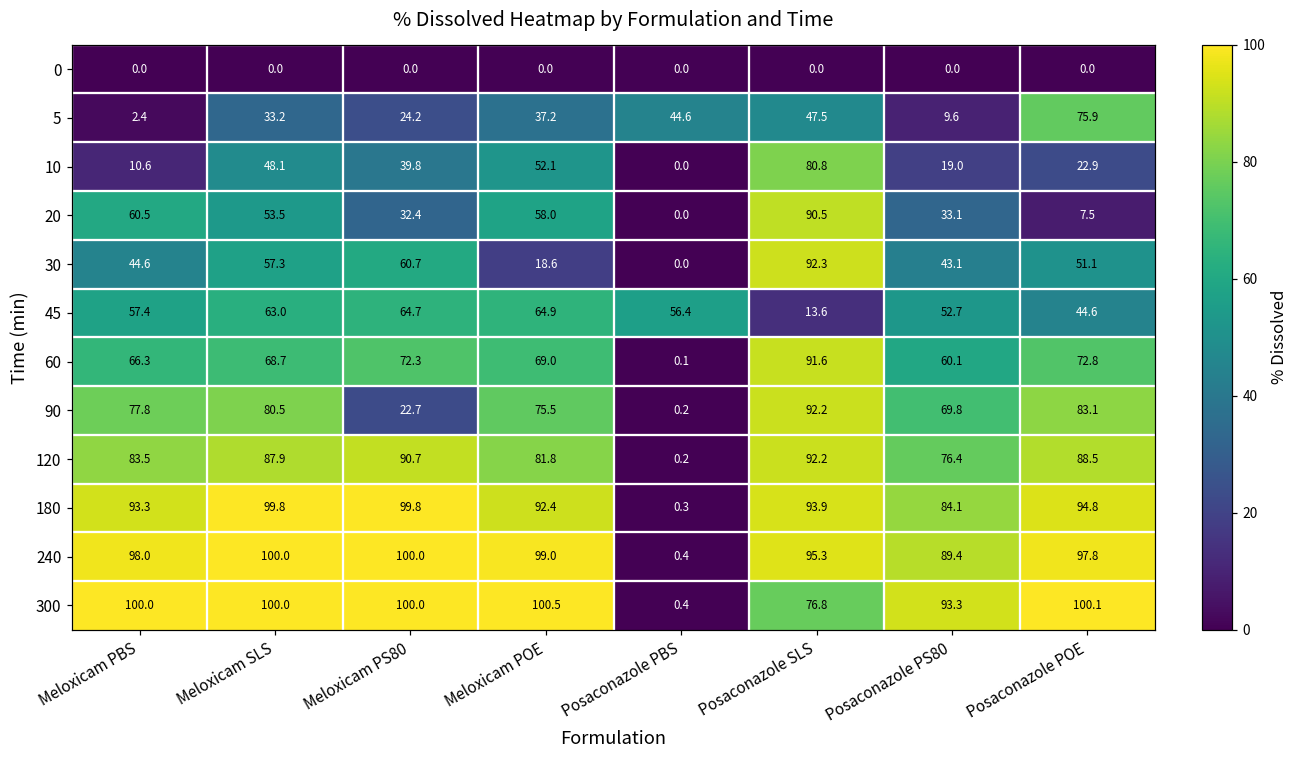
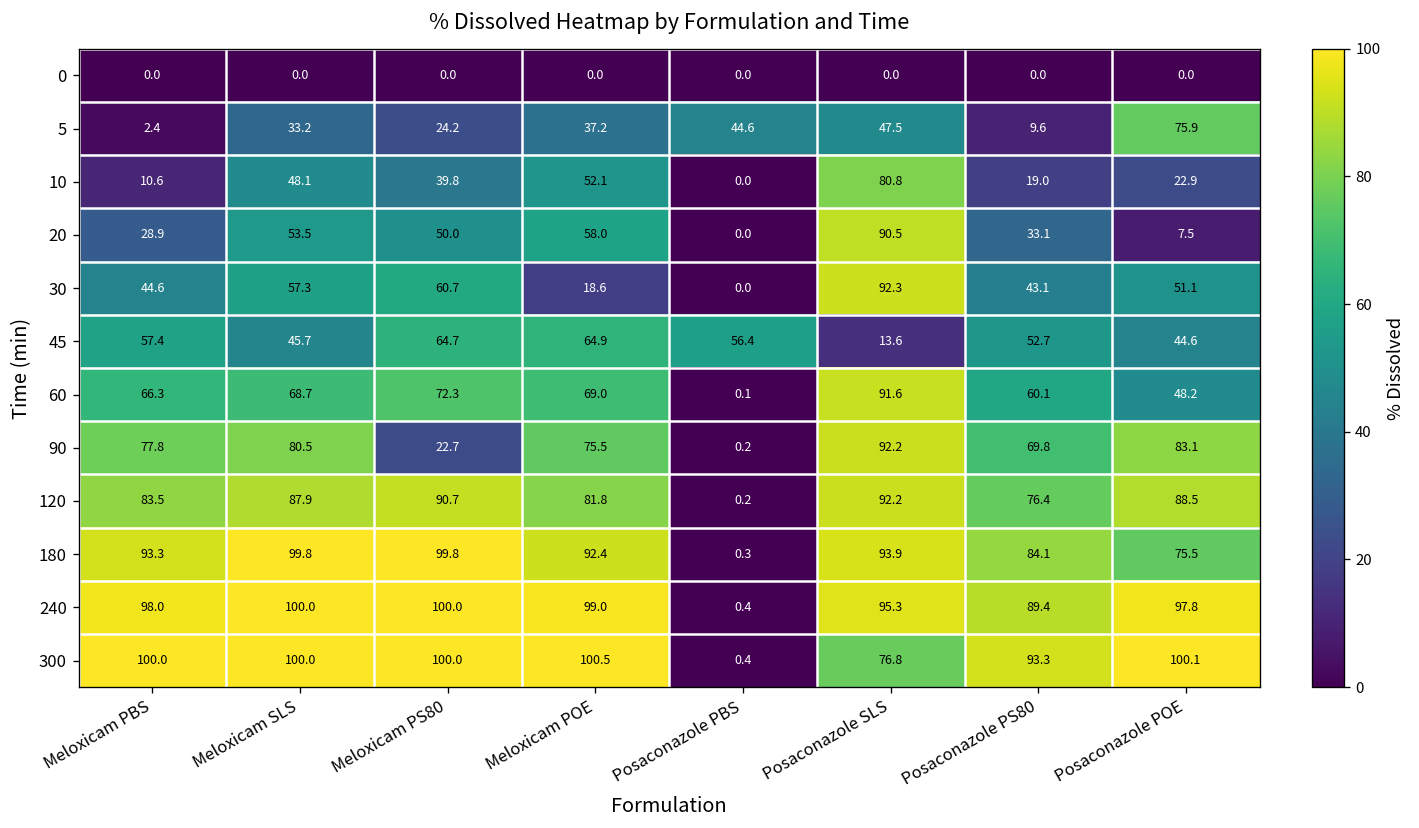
  {
    "0": {
      "Meloxicam PBS": 0.0,
      "Meloxicam SLS": 0.0,
      "Meloxicam PS80": 0.0,
      "Meloxicam POE": 0.0,
      "Posaconazole PBS": 0.0,
      "Posaconazole SLS": 0.0,
      "Posaconazole PS80": 0.0,
      "Posaconazole POE": 0.0
    },
    "5": {
      "Meloxicam PBS": 2.4,
      "Meloxicam SLS": 33.2,
      "Meloxicam PS80": 24.2,
      "Meloxicam POE": 37.2,
      "Posaconazole PBS": 44.6,
      "Posaconazole SLS": 47.5,
      "Posaconazole PS80": 9.6,
      "Posaconazole POE": 75.9
    },
    "10": {
      "Meloxicam PBS": 10.6,
      "Meloxicam SLS": 48.1,
      "Meloxicam PS80": 39.8,
      "Meloxicam POE": 52.1,
      "Posaconazole PBS": 0.0,
      "Posaconazole SLS": 80.8,
      "Posaconazole PS80": 19.0,
      "Posaconazole POE": 22.9
    },
    "20": {
-     "Meloxicam PBS": 60.5,
+     "Meloxicam PBS": 28.9,
      "Meloxicam SLS": 53.5,
-     "Meloxicam PS80": 32.4,
+     "Meloxicam PS80": 50.0,
      "Meloxicam POE": 58.0,
      "Posaconazole PBS": 0.0,
      "Posaconazole SLS": 90.5,
      "Posaconazole PS80": 33.1,
      "Posaconazole POE": 7.5
    },
    "30": {
      "Meloxicam PBS": 44.6,
      "Meloxicam SLS": 57.3,
      "Meloxicam PS80": 60.7,
      "Meloxicam POE": 18.6,
      "Posaconazole PBS": 0.0,
      "Posaconazole SLS": 92.3,
      "Posaconazole PS80": 43.1,
      "Posaconazole POE": 51.1
    },
    "45": {
      "Meloxicam PBS": 57.4,
-     "Meloxicam SLS": 63.0,
+     "Meloxicam SLS": 45.7,
      "Meloxicam PS80": 64.7,
      "Meloxicam POE": 64.9,
      "Posaconazole PBS": 56.4,
      "Posaconazole SLS": 13.6,
      "Posaconazole PS80": 52.7,
      "Posaconazole POE": 44.6
    },
    "60": {
      "Meloxicam PBS": 66.3,
      "Meloxicam SLS": 68.7,
      "Meloxicam PS80": 72.3,
      "Meloxicam POE": 69.0,
      "Posaconazole PBS": 0.1,
      "Posaconazole SLS": 91.6,
      "Posaconazole PS80": 60.1,
-     "Posaconazole POE": 72.8
+     "Posaconazole POE": 48.2
    },
    "90": {
      "Meloxicam PBS": 77.8,
      "Meloxicam SLS": 80.5,
      "Meloxicam PS80": 22.7,
      "Meloxicam POE": 75.5,
      "Posaconazole PBS": 0.2,
      "Posaconazole SLS": 92.2,
      "Posaconazole PS80": 69.8,
      "Posaconazole POE": 83.1
    },
    "120": {
      "Meloxicam PBS": 83.5,
      "Meloxicam SLS": 87.9,
      "Meloxicam PS80": 90.7,
      "Meloxicam POE": 81.8,
      "Posaconazole PBS": 0.2,
      "Posaconazole SLS": 92.2,
      "Posaconazole PS80": 76.4,
      "Posaconazole POE": 88.5
    },
    "180": {
      "Meloxicam PBS": 93.3,
      "Meloxicam SLS": 99.8,
      "Meloxicam PS80": 99.8,
      "Meloxicam POE": 92.4,
      "Posaconazole PBS": 0.3,
      "Posaconazole SLS": 93.9,
      "Posaconazole PS80": 84.1,
-     "Posaconazole POE": 94.8
+     "Posaconazole POE": 75.5
    },
    "240": {
      "Meloxicam PBS": 98.0,
      "Meloxicam SLS": 100.0,
      "Meloxicam PS80": 100.0,
      "Meloxicam POE": 99.0,
      "Posaconazole PBS": 0.4,
      "Posaconazole SLS": 95.3,
      "Posaconazole PS80": 89.4,
      "Posaconazole POE": 97.8
    },
    "300": {
      "Meloxicam PBS": 100.0,
      "Meloxicam SLS": 100.0,
      "Meloxicam PS80": 100.0,
      "Meloxicam POE": 100.5,
      "Posaconazole PBS": 0.4,
      "Posaconazole SLS": 76.8,
      "Posaconazole PS80": 93.3,
      "Posaconazole POE": 100.1
    }
  }
